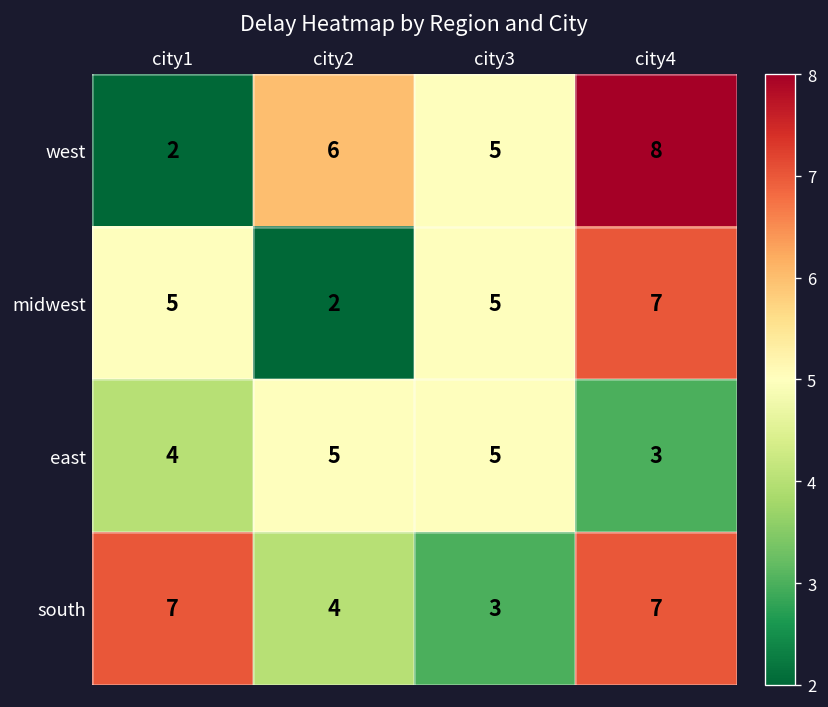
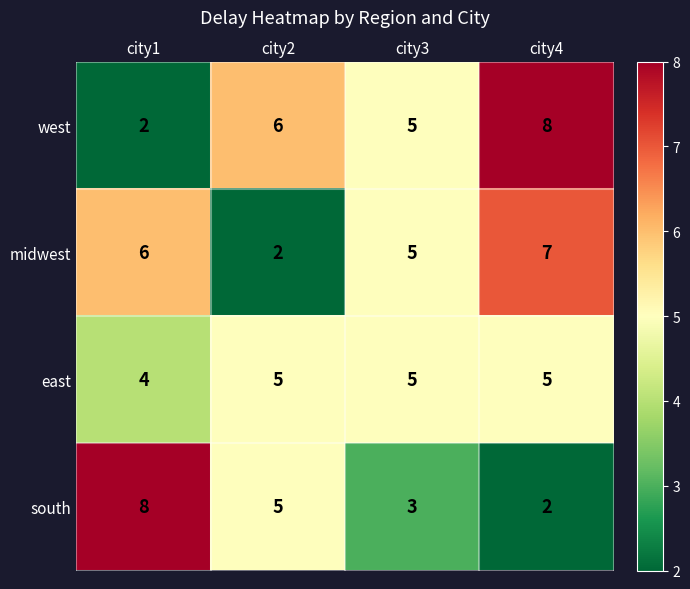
  {
    "west": {
      "city1": 2,
      "city2": 6,
      "city3": 5,
      "city4": 8
    },
    "midwest": {
-     "city1": 5,
+     "city1": 6,
      "city2": 2,
      "city3": 5,
      "city4": 7
    },
    "east": {
      "city1": 4,
      "city2": 5,
      "city3": 5,
-     "city4": 3
+     "city4": 5
    },
    "south": {
-     "city1": 7,
-     "city2": 4,
+     "city1": 8,
+     "city2": 5,
      "city3": 3,
-     "city4": 7
+     "city4": 2
    }
  }
